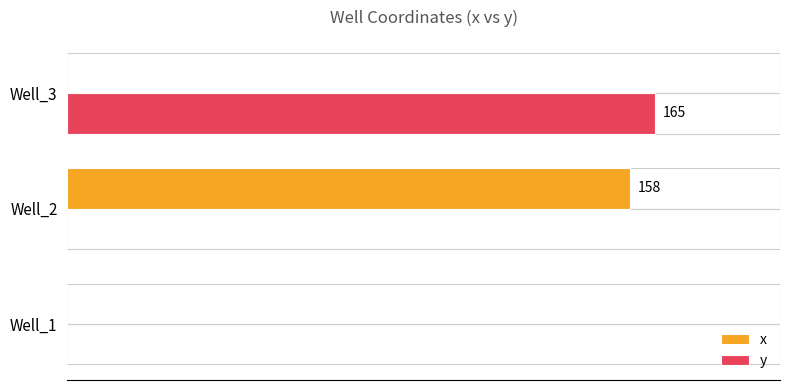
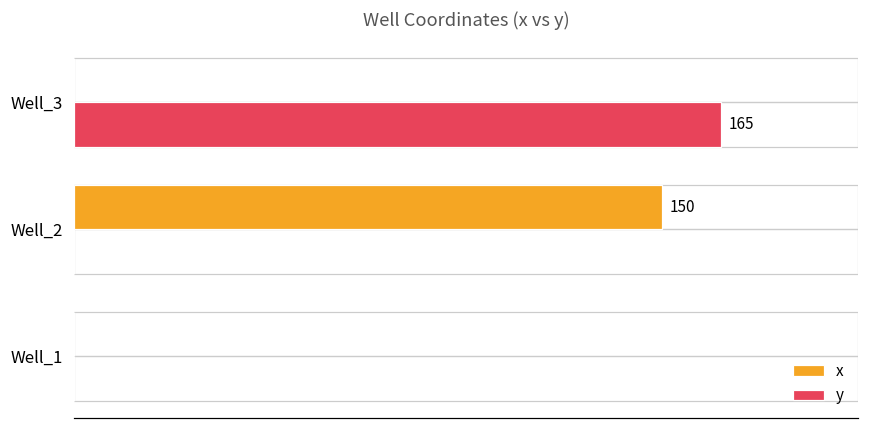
  {
    "x": {
-     "Well_2": 158
+     "Well_2": 150
    },
    "y": {
      "Well_3": 165
    }
  }
